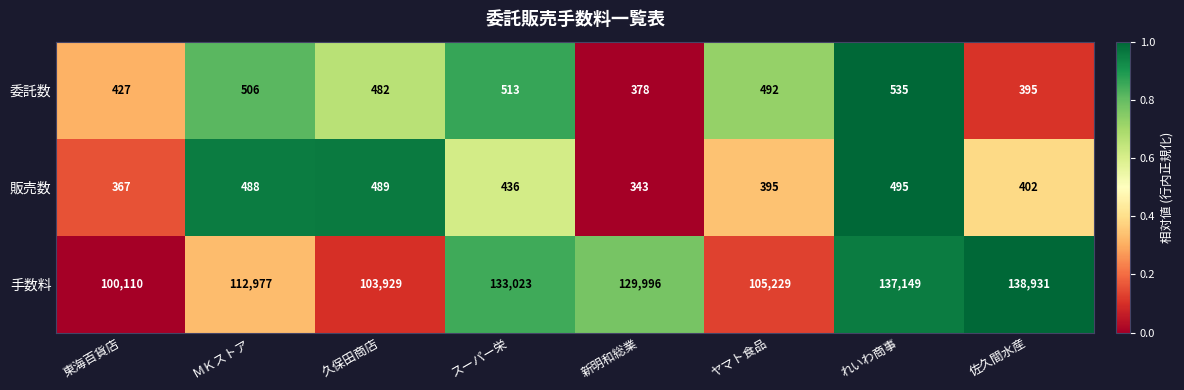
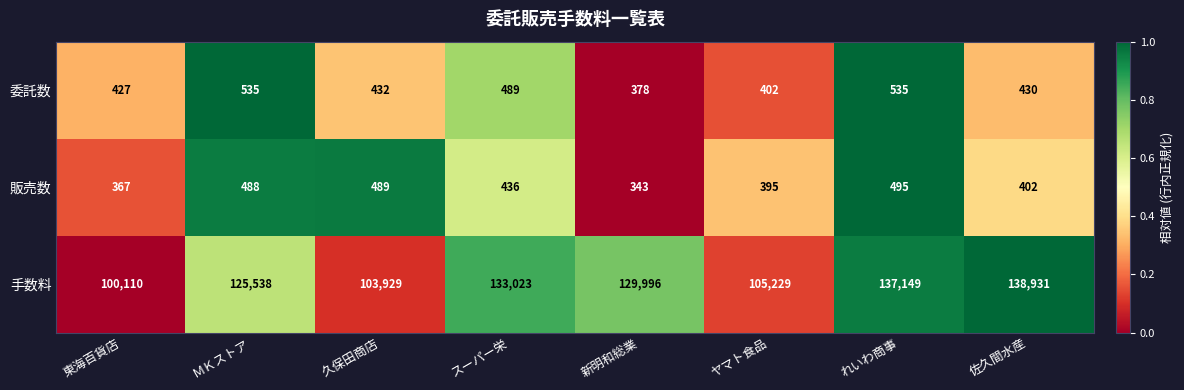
  {
    "委託数": {
      "東海百貨店": "427",
-     "ＭＫストア": "506",
-     "久保田商店": "482",
-     "スーパー栄": "513",
+     "ＭＫストア": "535",
+     "久保田商店": "432",
+     "スーパー栄": "489",
      "新明和総業": "378",
-     "ヤマト食品": "492",
+     "ヤマト食品": "402",
      "れいわ商事": "535",
-     "佐久間水産": "395"
+     "佐久間水産": "430"
    },
    "販売数": {
      "東海百貨店": "367",
      "ＭＫストア": "488",
      "久保田商店": "489",
      "スーパー栄": "436",
      "新明和総業": "343",
      "ヤマト食品": "395",
      "れいわ商事": "495",
      "佐久間水産": "402"
    },
    "手数料": {
      "東海百貨店": "100,110",
-     "ＭＫストア": "112,977",
+     "ＭＫストア": "125,538",
      "久保田商店": "103,929",
      "スーパー栄": "133,023",
      "新明和総業": "129,996",
      "ヤマト食品": "105,229",
      "れいわ商事": "137,149",
      "佐久間水産": "138,931"
    }
  }
